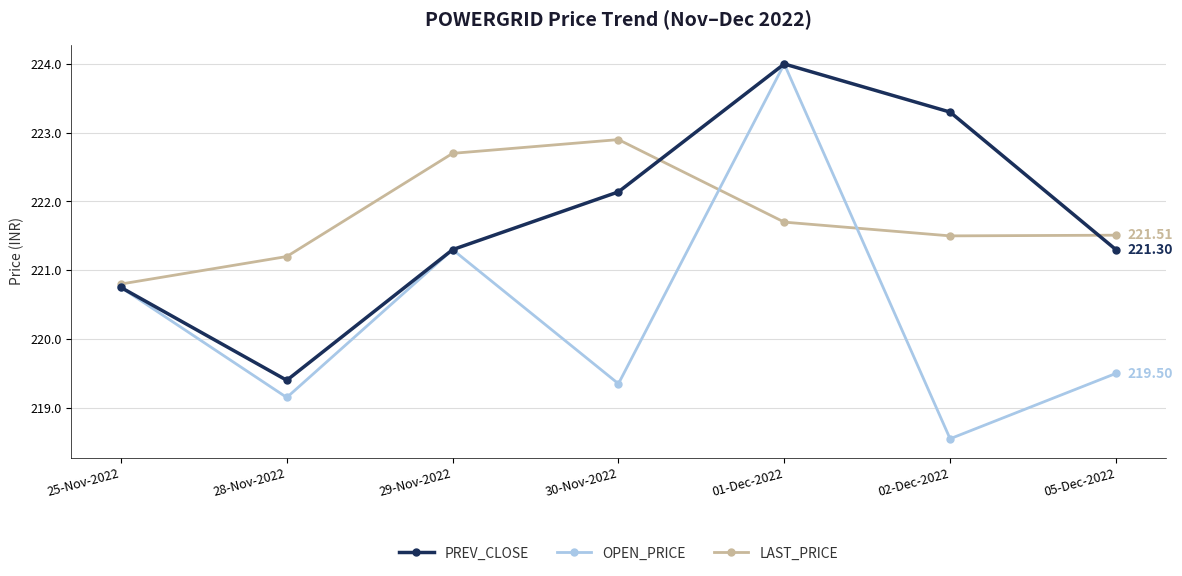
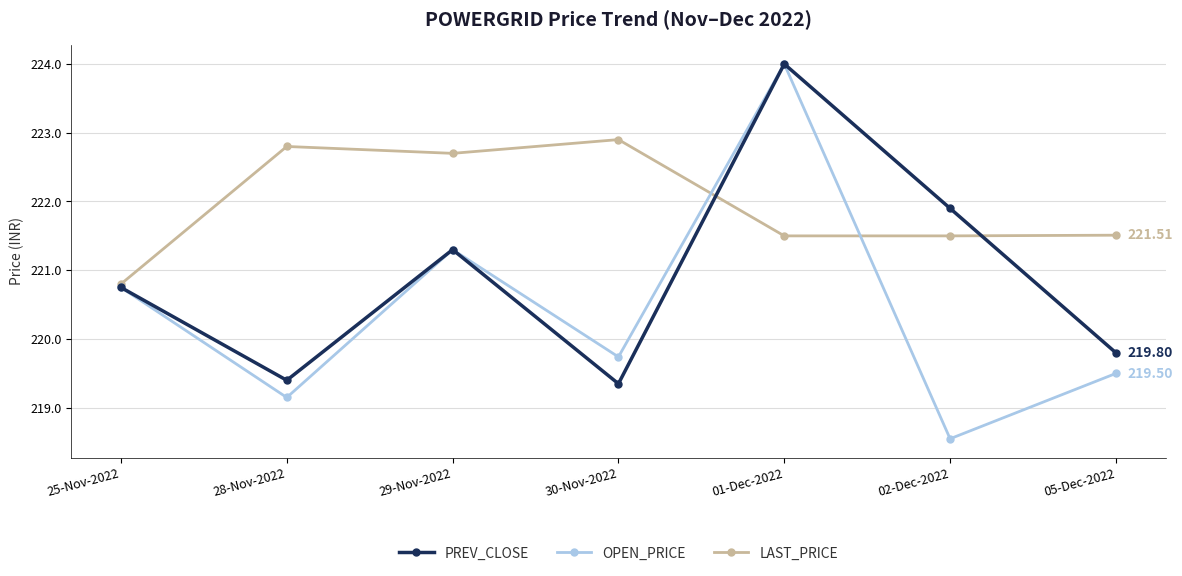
  {
    "PREV_CLOSE": {
-     "30-Nov-2022": 222.1,
-     "02-Dec-2022": 223.3,
-     "05-Dec-2022": 221.30
+     "30-Nov-2022": 219.4,
+     "02-Dec-2022": 221.9,
+     "05-Dec-2022": 219.80
    },
    "OPEN_PRICE": {
      "28-Nov-2022": 219.2,
-     "30-Nov-2022": 219.4,
+     "30-Nov-2022": 219.7,
      "02-Dec-2022": 218.6
    },
    "LAST_PRICE": {
      "25-Nov-2022": 220.8,
-     "28-Nov-2022": 221.2,
+     "28-Nov-2022": 222.8,
      "29-Nov-2022": 222.7,
      "30-Nov-2022": 222.9,
-     "01-Dec-2022": 221.7,
+     "01-Dec-2022": 221.5,
      "02-Dec-2022": 221.5
    }
  }
